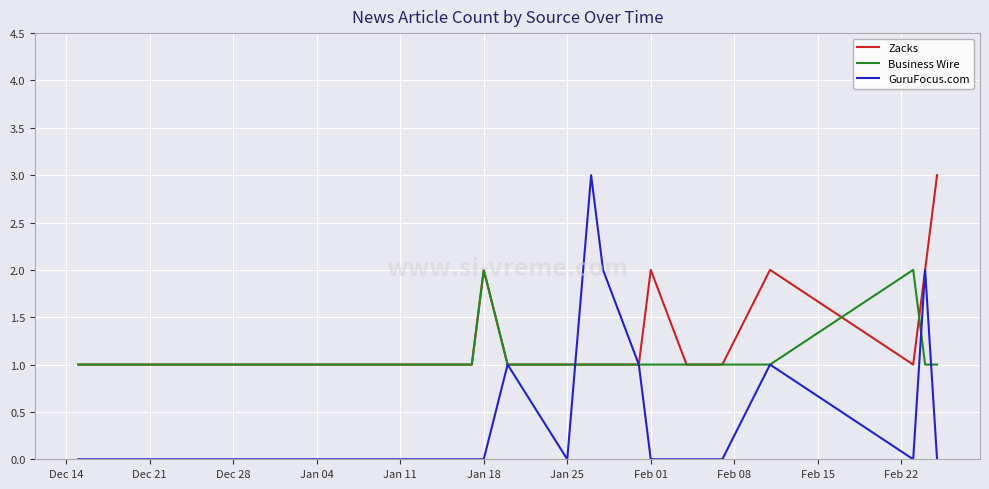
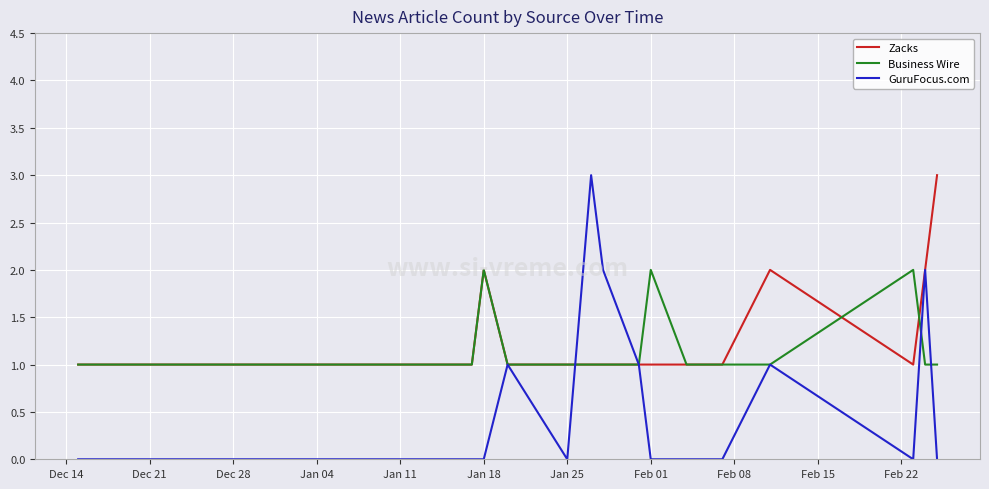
  {
    "Zacks": {
-     "Feb 01": 2
+     "Feb 01": 1
    },
    "Business Wire": {
-     "Feb 01": 1
+     "Feb 01": 2
    },
    "GuruFocus.com": {
      "Jan 18": 0,
      "Jan 25": 0,
      "Feb 01": 0
    }
  }
